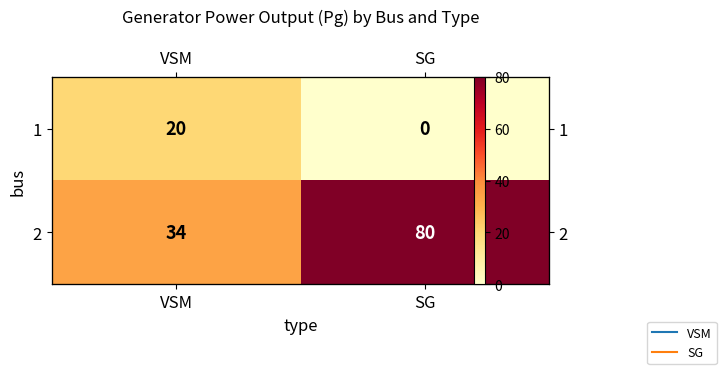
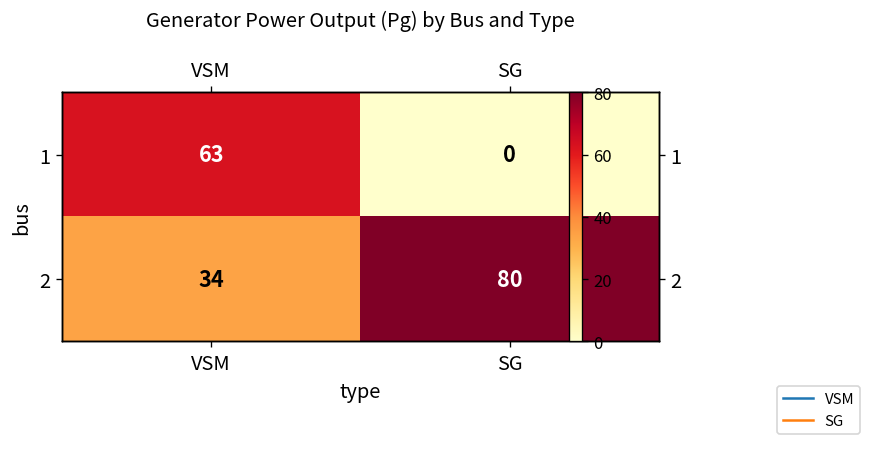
  {
    "1": {
-     "VSM": 20,
+     "VSM": 63,
      "SG": 0
    },
    "2": {
      "VSM": 34,
      "SG": 80
    }
  }
